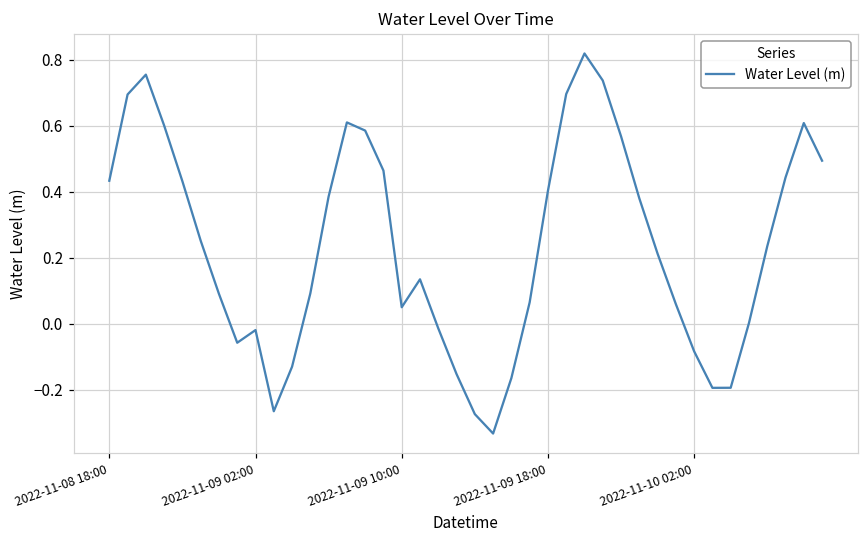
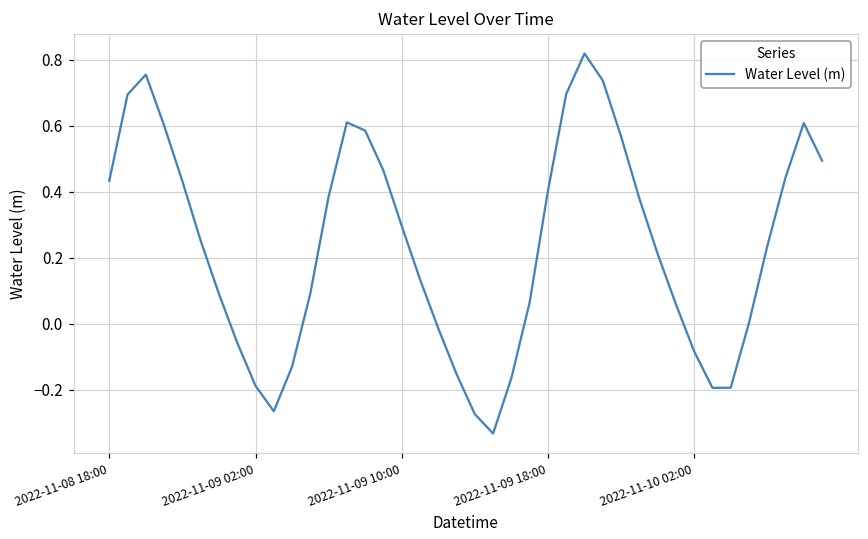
  {
    "2022-11-08 18:00": 0.43,
-   "2022-11-09 02:00": -0.02,
-   "2022-11-09 10:00": 0.05,
+   "2022-11-09 02:00": -0.19,
+   "2022-11-09 10:00": 0.30,
    "2022-11-09 18:00": 0.40,
    "2022-11-10 02:00": -0.08
  }
